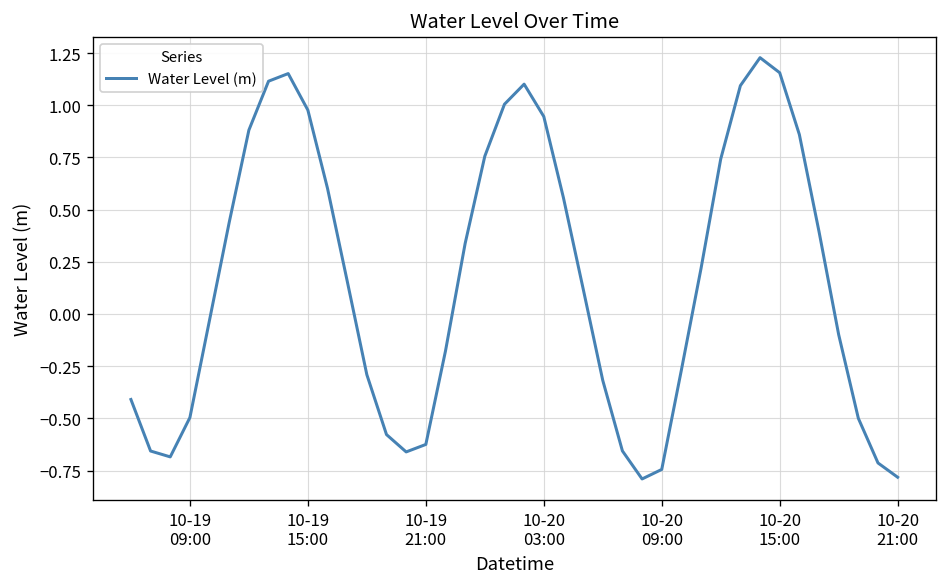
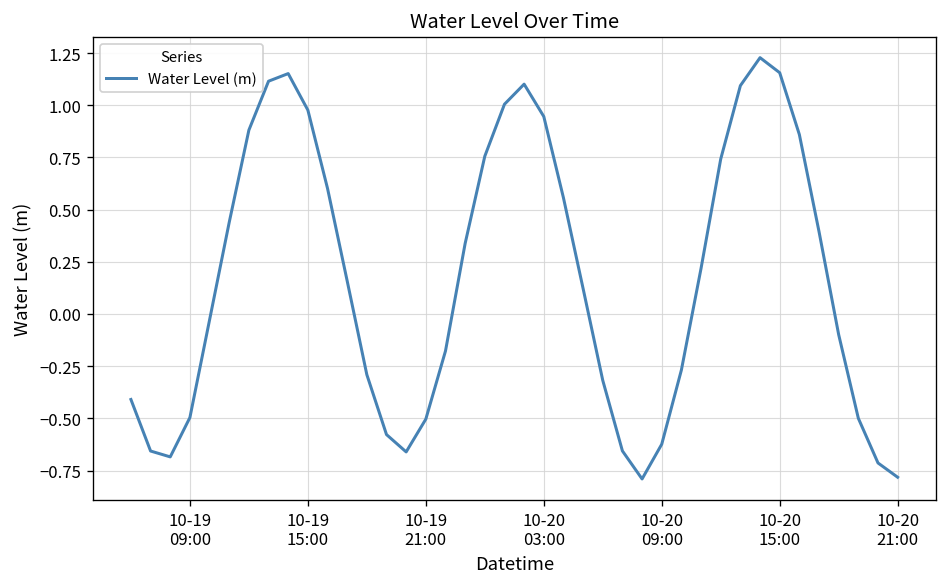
  {
    "10-19 09:00": -0.50,
    "10-19 15:00": 0.98,
-   "10-19 21:00": -0.62,
+   "10-19 21:00": -0.50,
    "10-20 03:00": 0.95,
-   "10-20 09:00": -0.74,
+   "10-20 09:00": -0.62,
    "10-20 15:00": 1.16,
    "10-20 21:00": -0.78
  }
